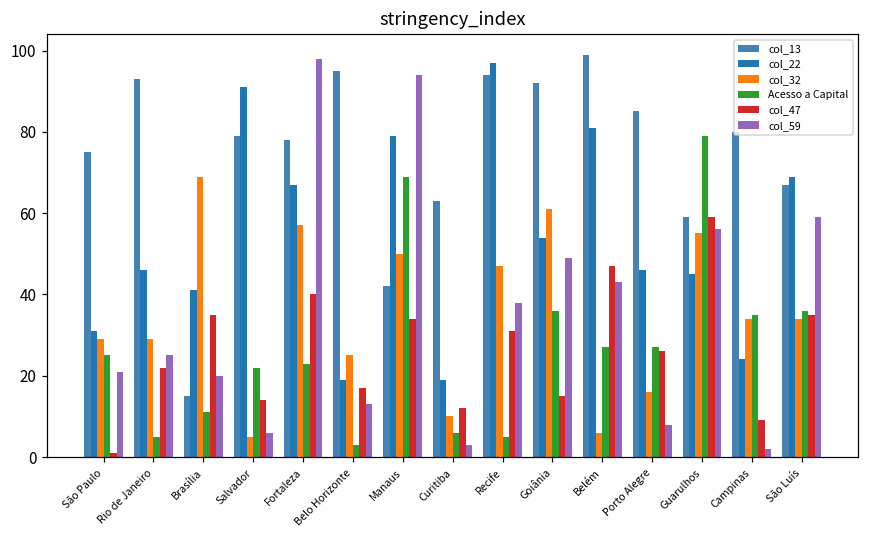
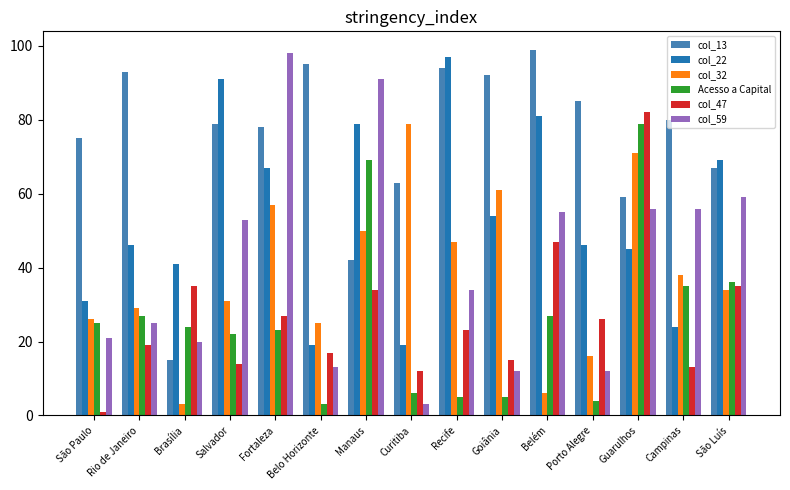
  {
    "col_32": {
-     "São Paulo": 29,
+     "São Paulo": 26,
      "Rio de Janeiro": 29,
-     "Brasília": 69,
-     "Salvador": 5,
+     "Brasília": 3,
+     "Salvador": 31,
      "Fortaleza": 57,
      "Belo Horizonte": 25,
      "Manaus": 50,
-     "Curitiba": 10,
+     "Curitiba": 79,
      "Recife": 47,
      "Goiânia": 61,
      "Belém": 6,
      "Porto Alegre": 16,
-     "Guarulhos": 55,
-     "Campinas": 34,
+     "Guarulhos": 71,
+     "Campinas": 38,
      "São Luís": 34
    },
    "Acesso a Capital": {
      "São Paulo": 25,
-     "Rio de Janeiro": 5,
-     "Brasília": 11,
+     "Rio de Janeiro": 27,
+     "Brasília": 24,
      "Salvador": 22,
      "Fortaleza": 23,
      "Belo Horizonte": 3,
      "Manaus": 69,
      "Curitiba": 6,
      "Recife": 5,
-     "Goiânia": 36,
+     "Goiânia": 5,
      "Belém": 27,
-     "Porto Alegre": 27,
+     "Porto Alegre": 4,
      "Guarulhos": 79,
      "Campinas": 35,
      "São Luís": 36
    },
    "col_47": {
      "São Paulo": 1,
-     "Rio de Janeiro": 22,
+     "Rio de Janeiro": 19,
      "Brasília": 35,
      "Salvador": 14,
-     "Fortaleza": 40,
+     "Fortaleza": 27,
      "Belo Horizonte": 17,
      "Manaus": 34,
      "Curitiba": 12,
-     "Recife": 31,
+     "Recife": 23,
      "Goiânia": 15,
      "Belém": 47,
      "Porto Alegre": 26,
-     "Guarulhos": 59,
-     "Campinas": 9,
+     "Guarulhos": 82,
+     "Campinas": 13,
      "São Luís": 35
    },
    "col_59": {
      "São Paulo": 21,
      "Rio de Janeiro": 25,
      "Brasília": 20,
-     "Salvador": 6,
+     "Salvador": 53,
      "Fortaleza": 98,
      "Belo Horizonte": 13,
-     "Manaus": 94,
+     "Manaus": 91,
      "Curitiba": 3,
-     "Recife": 38,
-     "Goiânia": 49,
-     "Belém": 43,
-     "Porto Alegre": 8,
+     "Recife": 34,
+     "Goiânia": 12,
+     "Belém": 55,
+     "Porto Alegre": 12,
      "Guarulhos": 56,
-     "Campinas": 2,
+     "Campinas": 56,
      "São Luís": 59
    }
  }
